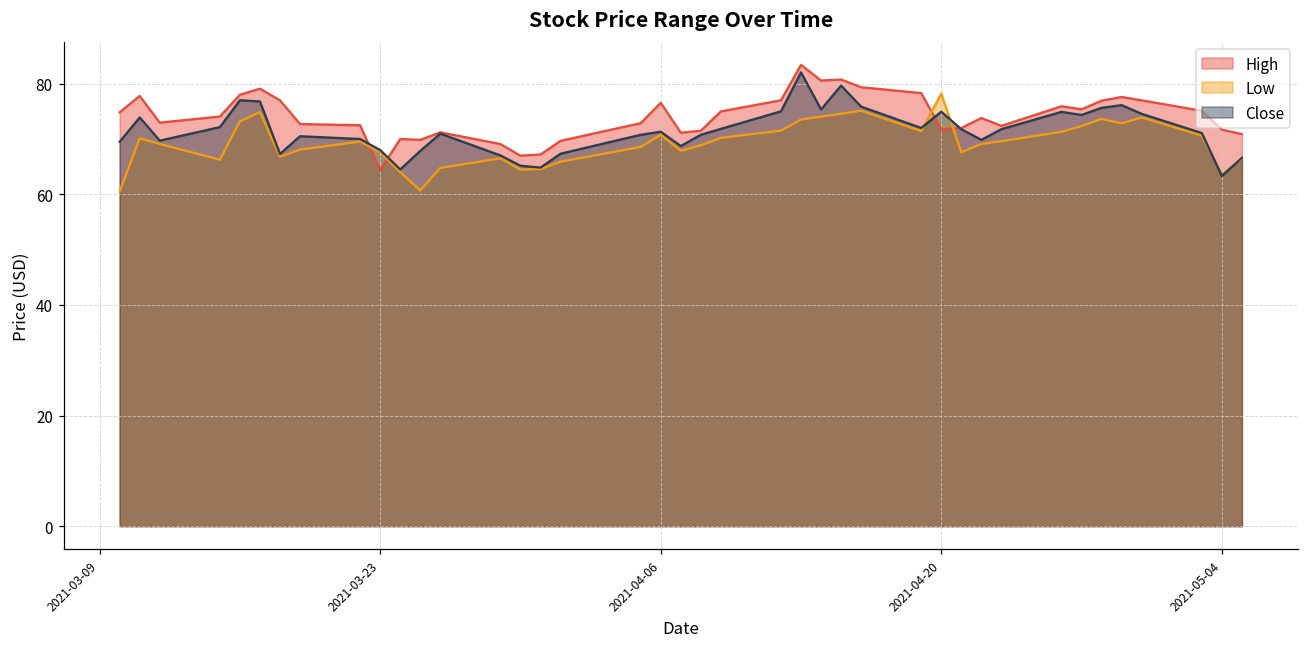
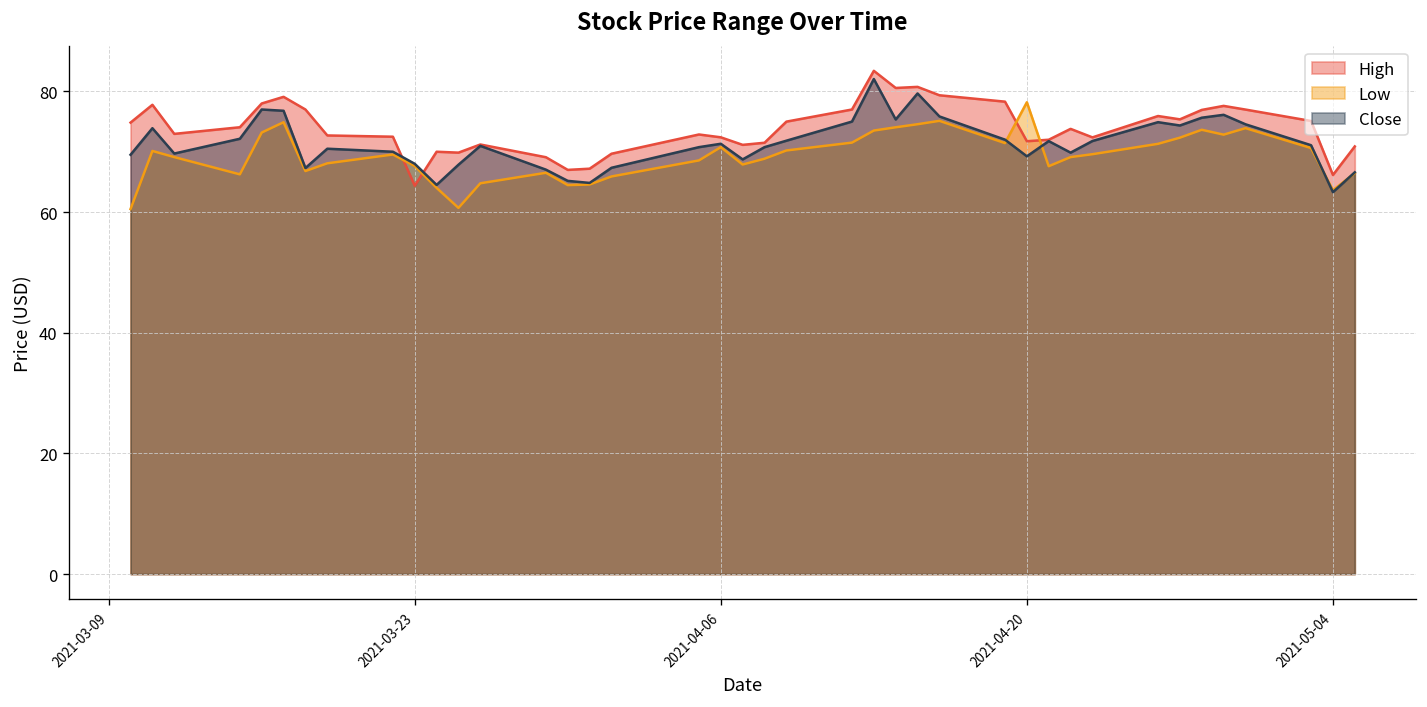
  {
    "High": {
      "2021-03-23": 64,
-     "2021-04-06": 77,
+     "2021-04-06": 72,
      "2021-04-20": 72,
-     "2021-05-04": 72
+     "2021-05-04": 66
    },
    "Low": {
      "2021-04-06": 71,
      "2021-04-20": 78
    },
    "Close": {
      "2021-04-06": 71,
-     "2021-04-20": 75
+     "2021-04-20": 69
    }
  }
